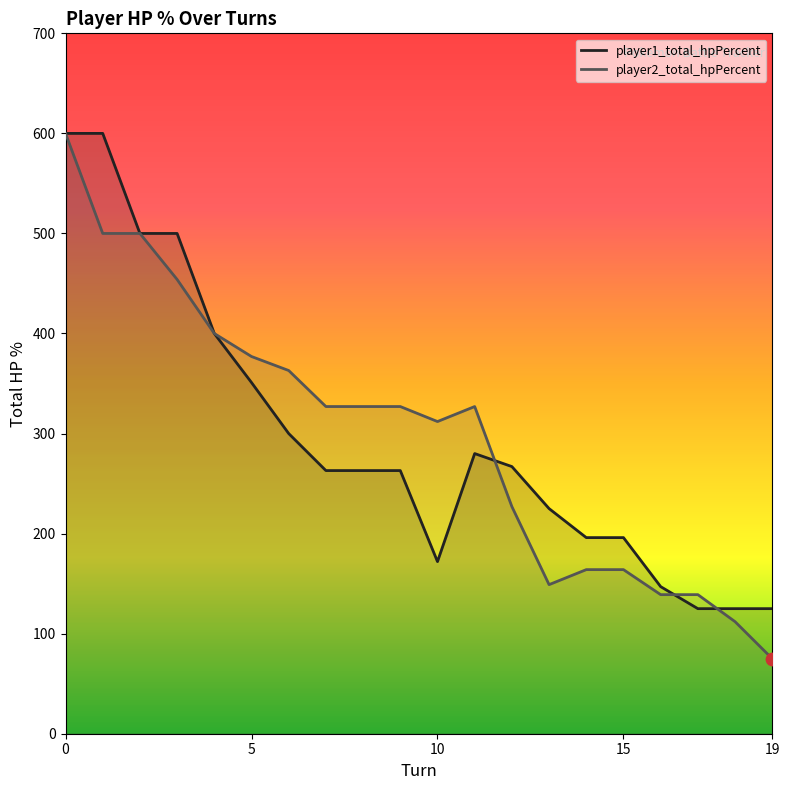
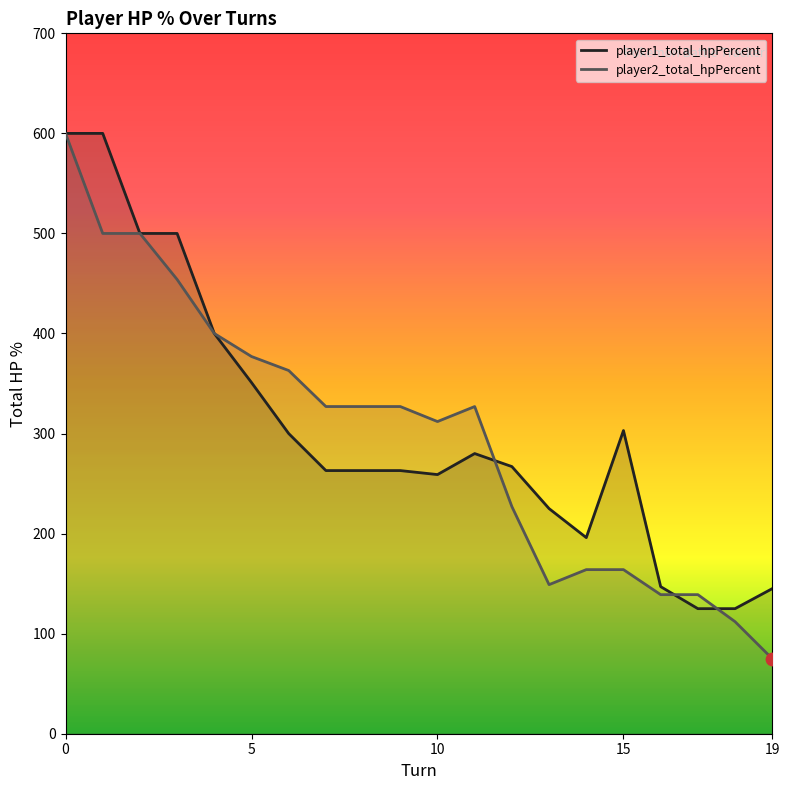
  {
    "player1_total_hpPercent": {
      "5": 351,
-     "10": 172,
-     "15": 196,
-     "19": 125
+     "10": 259,
+     "15": 303,
+     "19": 145
    },
    "player2_total_hpPercent": {
      "5": 377,
      "10": 312,
      "15": 164
    }
  }
